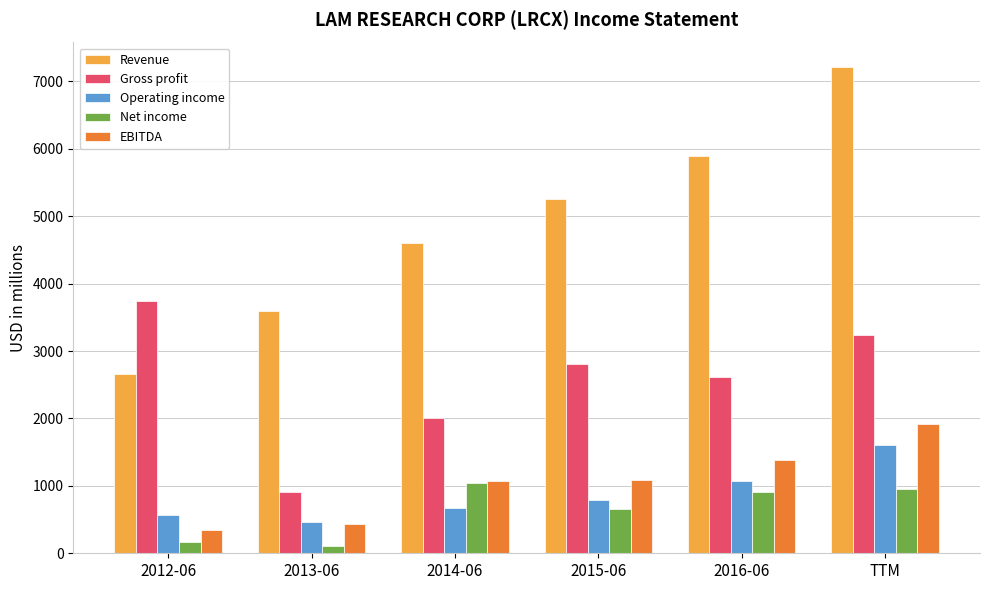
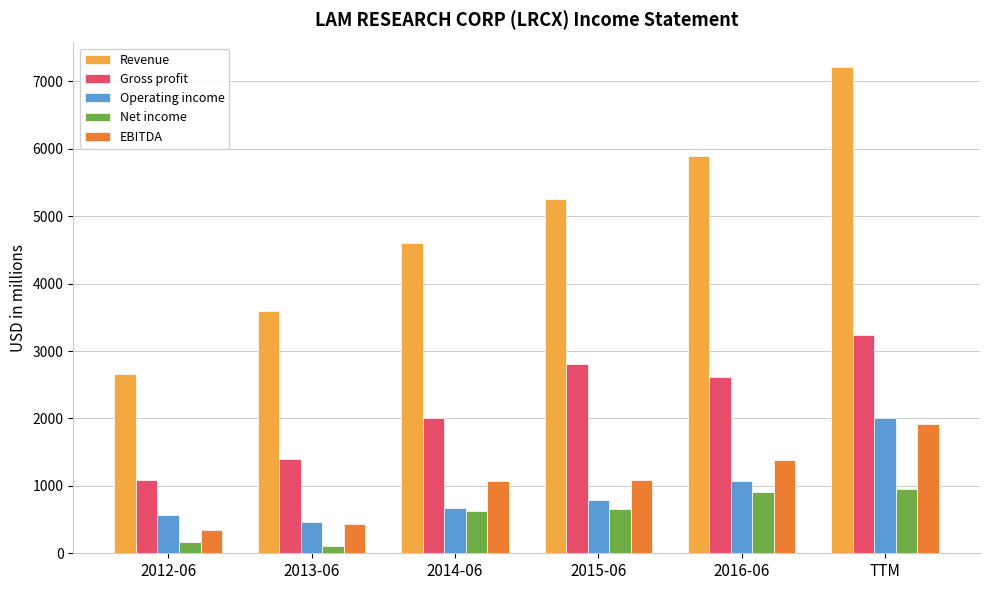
  {
    "Gross profit": {
-     "2012-06": 3700,
-     "2013-06": 900,
+     "2012-06": 1100,
+     "2013-06": 1400,
      "2014-06": 2000,
      "2015-06": 2800,
      "2016-06": 2600,
      "TTM": 3200
    },
    "Operating income": {
      "2012-06": 600,
      "2013-06": 500,
      "2014-06": 700,
      "2015-06": 800,
      "2016-06": 1100,
-     "TTM": 1600
+     "TTM": 2000
    },
    "Net income": {
      "2012-06": 200,
      "2013-06": 100,
-     "2014-06": 1000,
+     "2014-06": 600,
      "2015-06": 700,
      "2016-06": 900,
      "TTM": 1000
    }
  }
